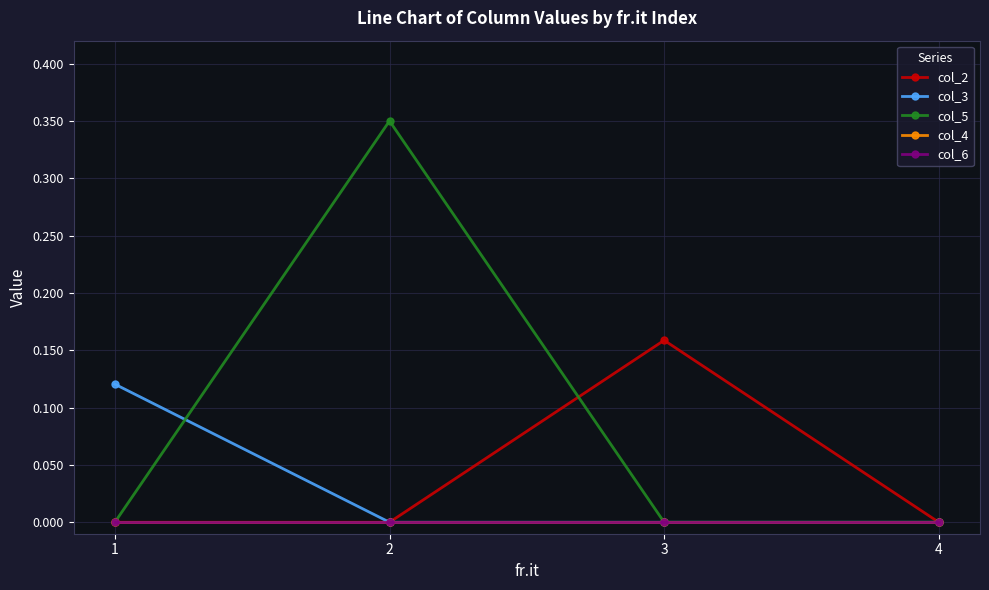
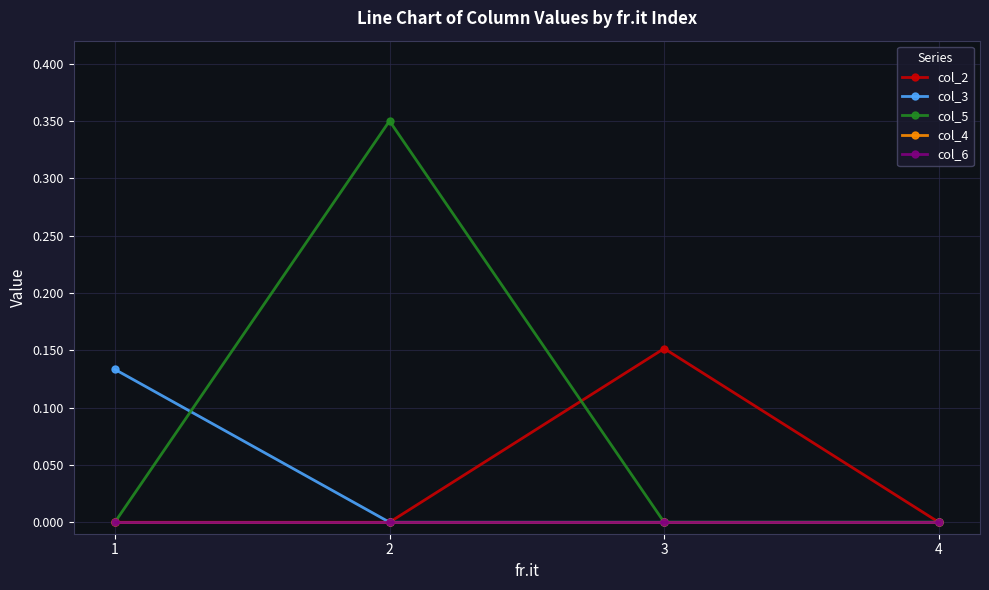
  {
    "col_2": {
-     "3": 0.159
+     "3": 0.152
    },
    "col_3": {
-     "1": 0.120
+     "1": 0.133
    },
    "col_5": {
      "2": 0.350
    }
  }
